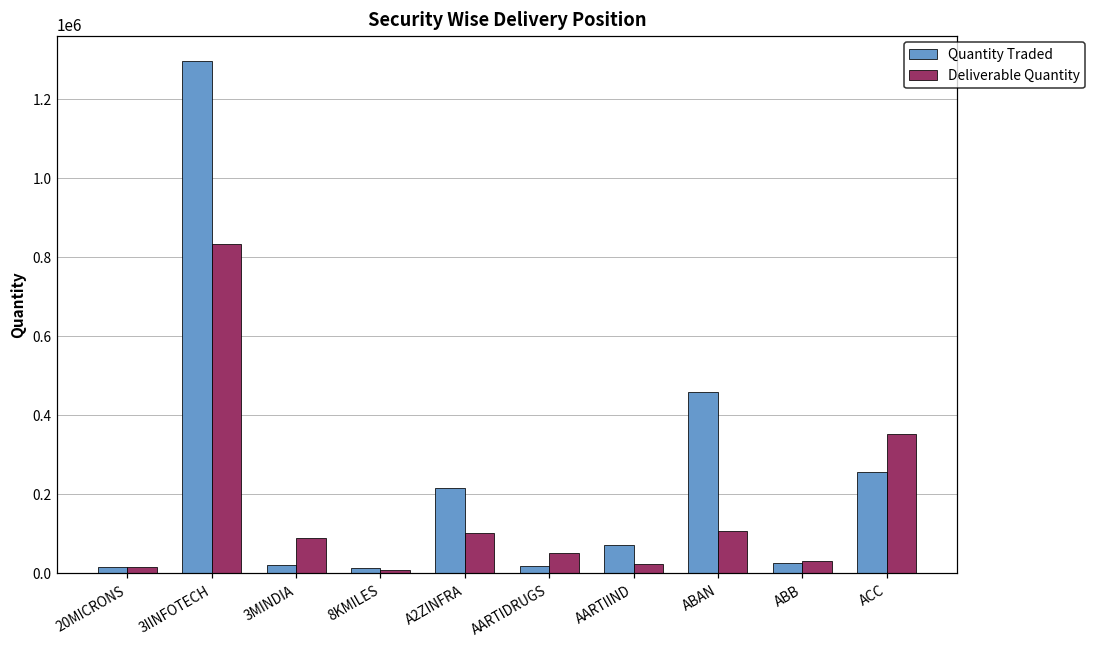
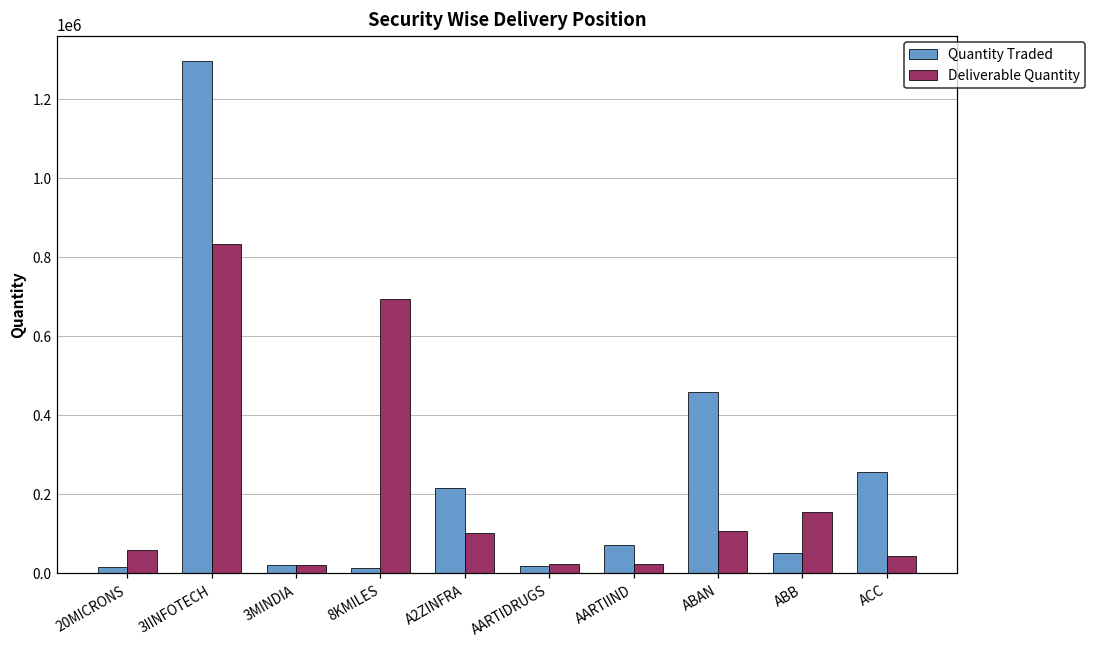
  {
    "Quantity Traded": {
      "20MICRONS": 20000,
      "3IINFOTECH": 1300000,
      "3MINDIA": 20000,
      "8KMILES": 10000,
      "A2ZINFRA": 220000,
      "AARTIDRUGS": 20000,
      "AARTIIND": 70000,
      "ABAN": 460000,
-     "ABB": 30000,
+     "ABB": 50000,
      "ACC": 260000
    },
    "Deliverable Quantity": {
-     "20MICRONS": 20000,
+     "20MICRONS": 60000,
      "3IINFOTECH": 830000,
-     "3MINDIA": 90000,
-     "8KMILES": 10000,
+     "3MINDIA": 20000,
+     "8KMILES": 690000,
      "A2ZINFRA": 100000,
-     "AARTIDRUGS": 50000,
+     "AARTIDRUGS": 20000,
      "AARTIIND": 20000,
      "ABAN": 110000,
-     "ABB": 30000,
-     "ACC": 350000
+     "ABB": 160000,
+     "ACC": 40000
    }
  }
